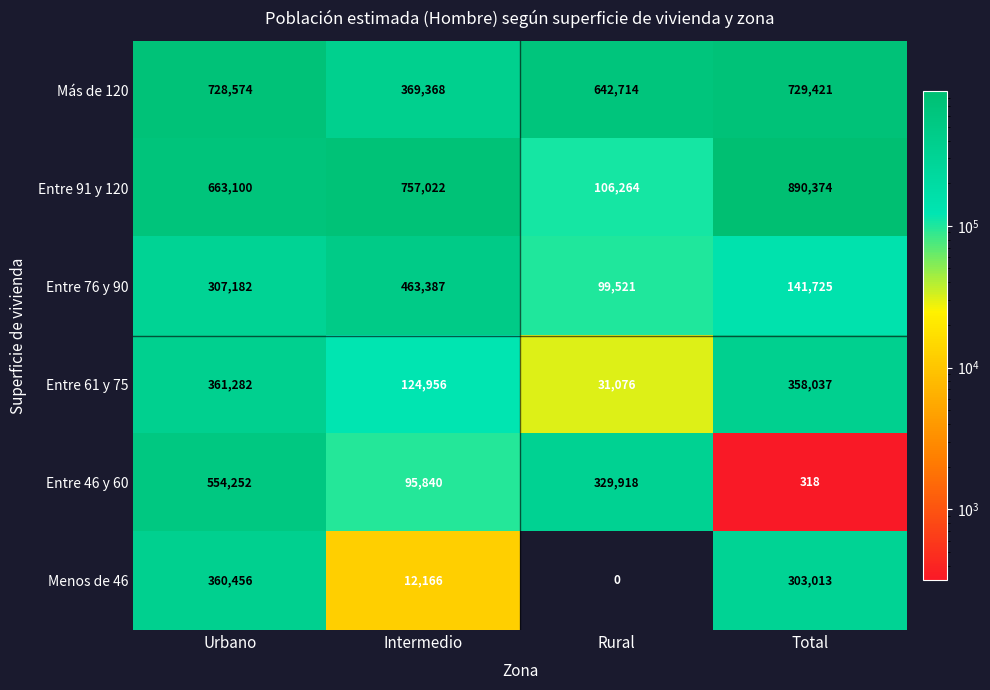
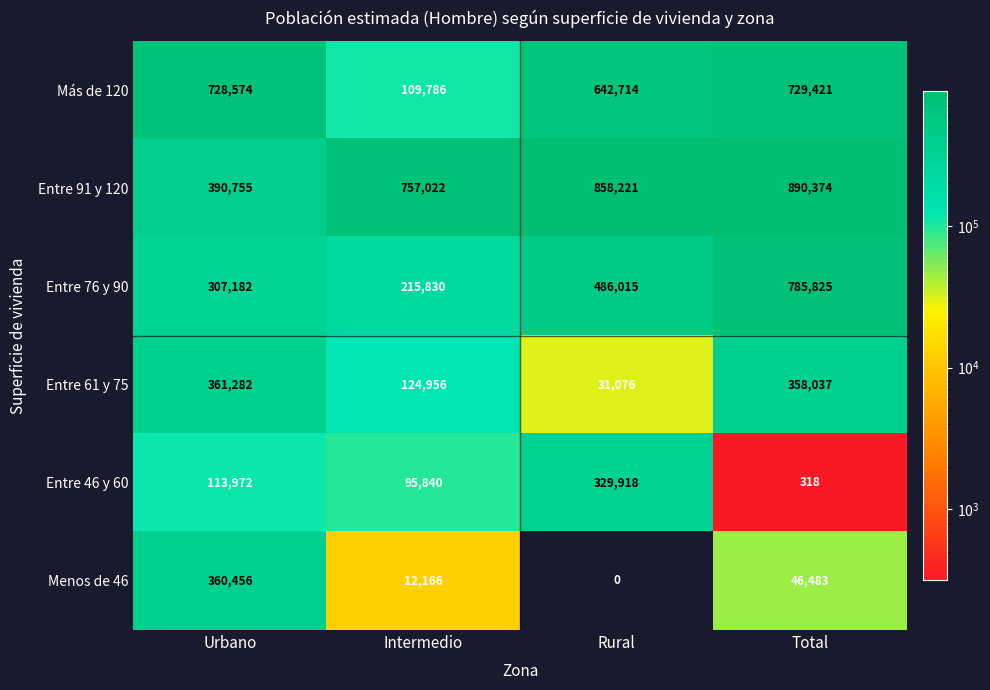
  {
    "Más de 120": {
      "Urbano": "728,574",
-     "Intermedio": "369,368",
+     "Intermedio": "109,786",
      "Rural": "642,714",
      "Total": "729,421"
    },
    "Entre 91 y 120": {
-     "Urbano": "663,100",
+     "Urbano": "390,755",
      "Intermedio": "757,022",
-     "Rural": "106,264",
+     "Rural": "858,221",
      "Total": "890,374"
    },
    "Entre 76 y 90": {
      "Urbano": "307,182",
-     "Intermedio": "463,387",
-     "Rural": "99,521",
-     "Total": "141,725"
+     "Intermedio": "215,830",
+     "Rural": "486,015",
+     "Total": "785,825"
    },
    "Entre 61 y 75": {
      "Urbano": "361,282",
      "Intermedio": "124,956",
      "Rural": "31,076",
      "Total": "358,037"
    },
    "Entre 46 y 60": {
-     "Urbano": "554,252",
+     "Urbano": "113,972",
      "Intermedio": "95,840",
      "Rural": "329,918",
      "Total": "318"
    },
    "Menos de 46": {
      "Urbano": "360,456",
      "Intermedio": "12,166",
      "Rural": "0",
-     "Total": "303,013"
+     "Total": "46,483"
    }
  }
